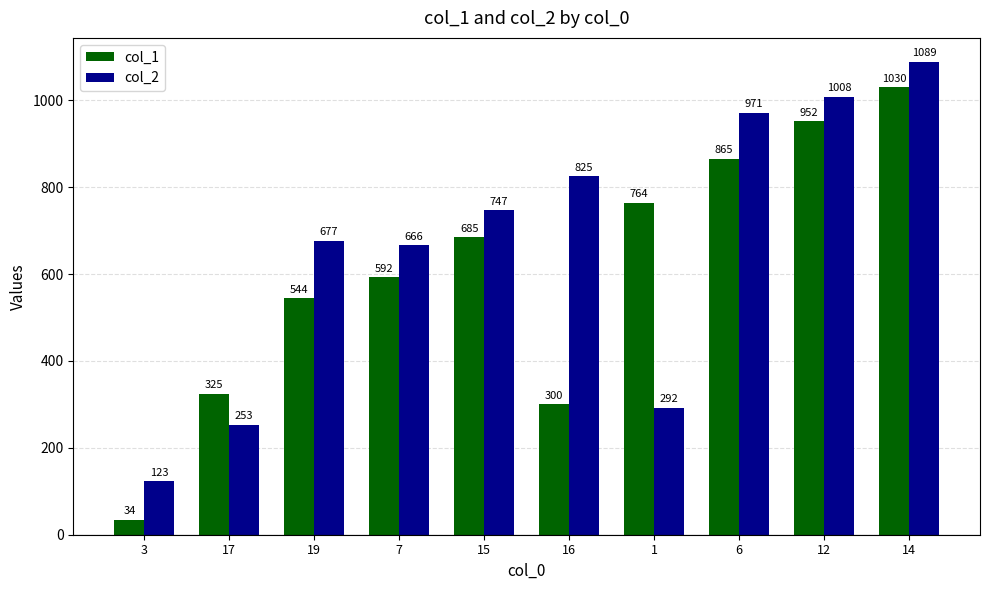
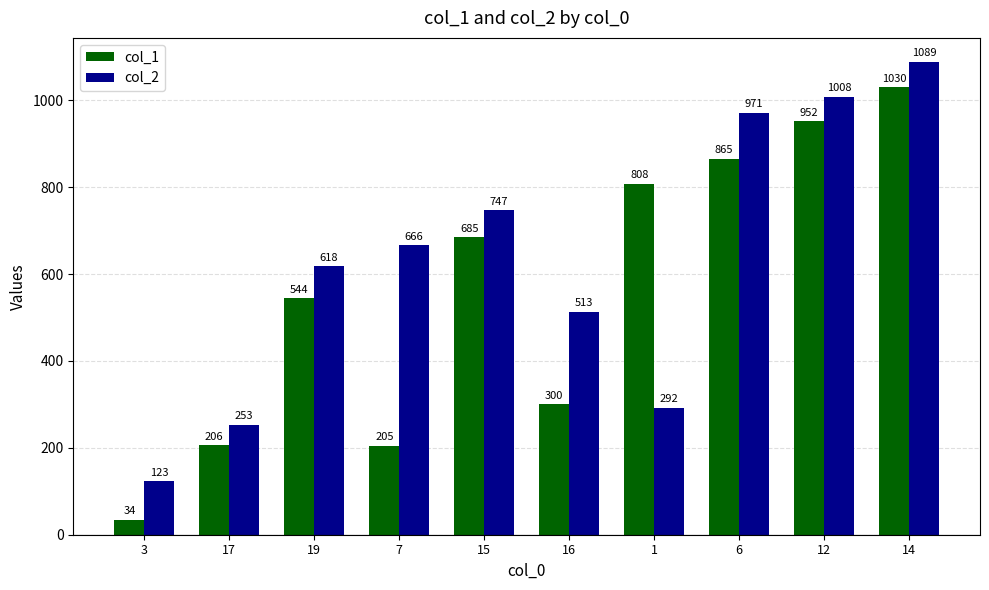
  {
    "col_1": {
      "3": 34,
-     "17": 325,
+     "17": 206,
      "19": 544,
-     "7": 592,
+     "7": 205,
      "15": 685,
      "16": 300,
-     "1": 764,
+     "1": 808,
      "6": 865,
      "12": 952,
      "14": 1030
    },
    "col_2": {
      "3": 123,
      "17": 253,
-     "19": 677,
+     "19": 618,
      "7": 666,
      "15": 747,
-     "16": 825,
+     "16": 513,
      "1": 292,
      "6": 971,
      "12": 1008,
      "14": 1089
    }
  }
